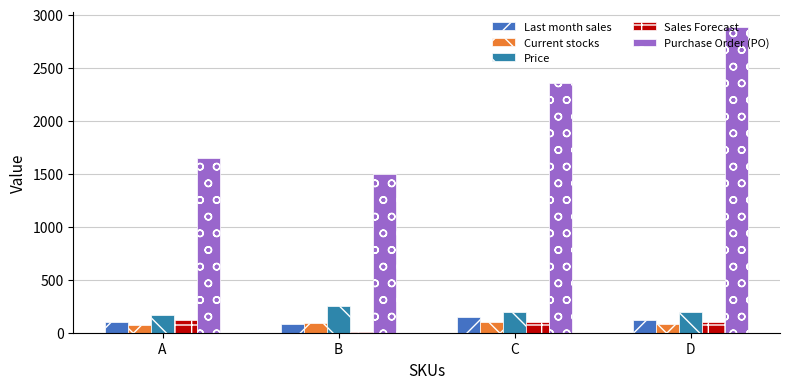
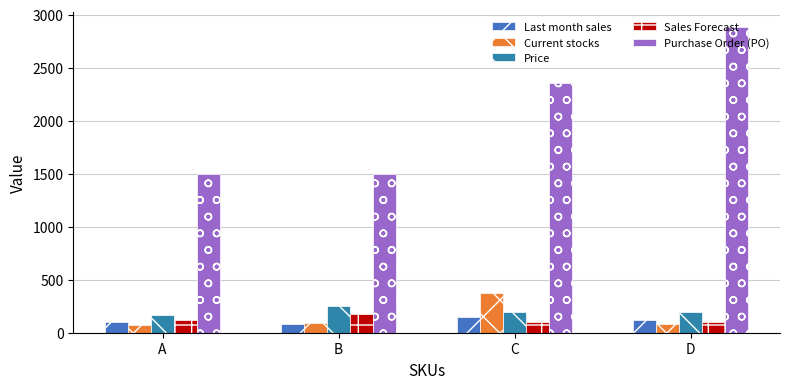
  {
    "Current stocks": {
      "A": 70,
      "B": 90,
-     "C": 100,
+     "C": 370,
      "D": 90
    },
    "Sales Forecast": {
      "A": 120,
-     "B": 10,
+     "B": 170,
      "C": 100,
      "D": 100
    },
    "Purchase Order (PO)": {
-     "A": 1650,
+     "A": 1490,
      "B": 1500,
      "C": 2350,
      "D": 2880
    }
  }
